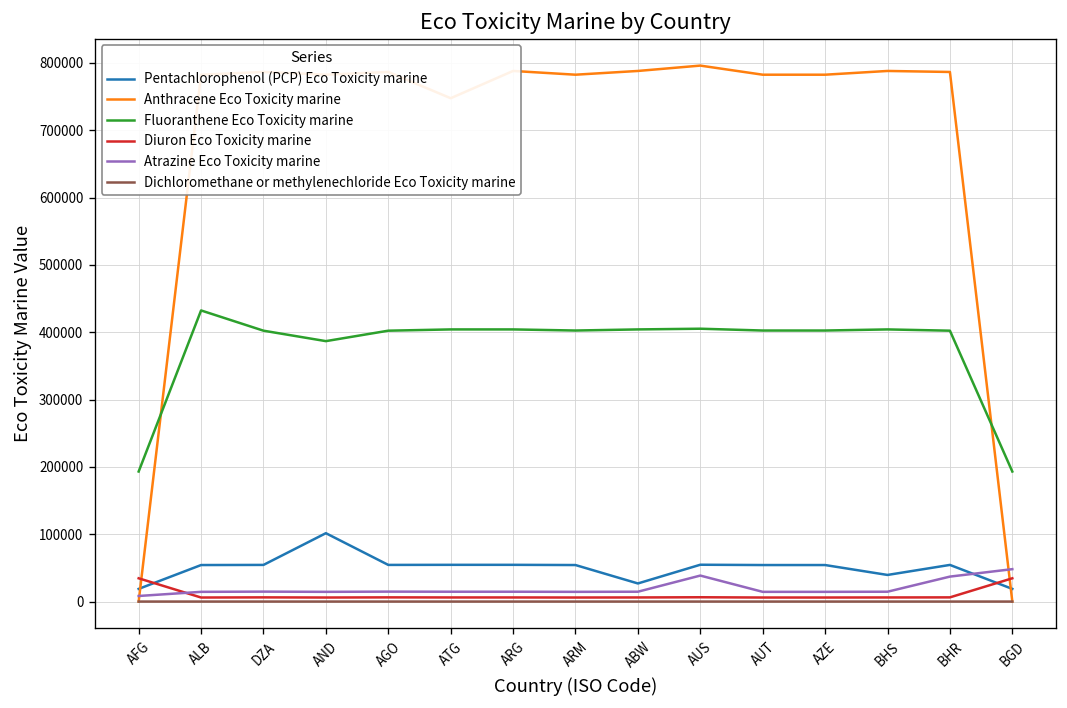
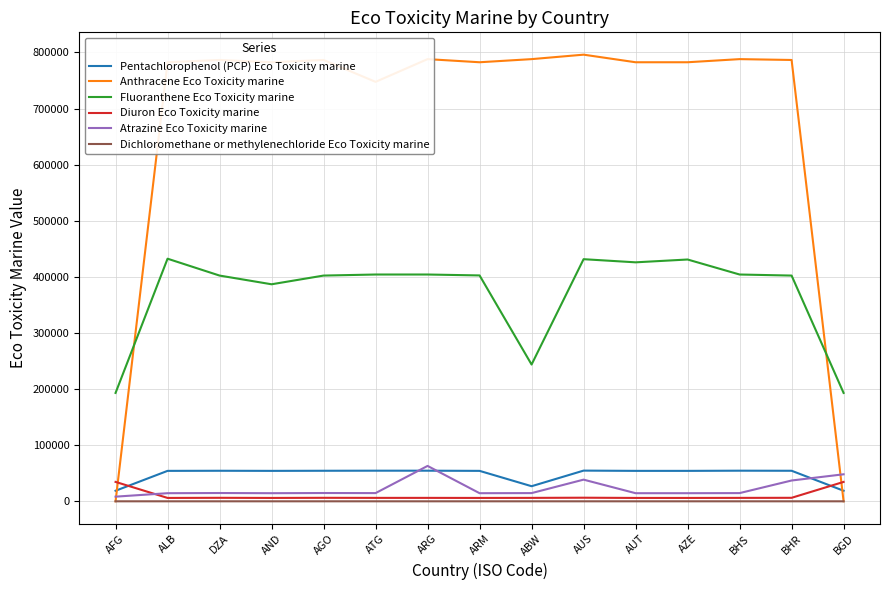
  {
    "Pentachlorophenol (PCP) Eco Toxicity marine": {
      "AFG": 20000,
      "ALB": 50000,
      "DZA": 50000,
-     "AND": 100000,
+     "AND": 50000,
      "AGO": 50000,
      "ATG": 50000,
      "ARG": 50000,
      "ARM": 50000,
      "ABW": 30000,
      "AUS": 50000,
      "AUT": 50000,
      "AZE": 50000,
-     "BHS": 40000,
+     "BHS": 50000,
      "BHR": 50000,
      "BGD": 20000
    },
    "Anthracene Eco Toxicity marine": {
      "ARM": 780000,
      "ABW": 790000,
      "AUS": 800000,
      "AUT": 780000,
      "AZE": 780000,
      "BHS": 790000,
      "BHR": 790000
    },
    "Fluoranthene Eco Toxicity marine": {
      "AFG": 190000,
      "ALB": 430000,
      "DZA": 400000,
      "AND": 390000,
      "AGO": 400000,
      "ATG": 400000,
      "ARG": 400000,
      "ARM": 400000,
-     "ABW": 400000,
-     "AUS": 410000,
-     "AUT": 400000,
-     "AZE": 400000,
+     "ABW": 240000,
+     "AUS": 430000,
+     "AUT": 430000,
+     "AZE": 430000,
      "BHS": 400000,
      "BHR": 400000,
      "BGD": 190000
    },
    "Diuron Eco Toxicity marine": {
      "AFG": 30000,
      "ALB": 10000,
      "DZA": 10000,
      "AND": 10000,
      "AGO": 10000,
      "ATG": 10000,
      "ARG": 10000,
      "ARM": 10000,
      "ABW": 10000,
      "AUS": 10000,
      "AUT": 10000,
      "AZE": 10000,
      "BHS": 10000,
      "BHR": 10000,
      "BGD": 30000
    },
    "Atrazine Eco Toxicity marine": {
      "AFG": 10000,
      "ALB": 10000,
      "DZA": 10000,
      "AND": 10000,
      "AGO": 10000,
      "ATG": 10000,
-     "ARG": 10000,
+     "ARG": 60000,
      "ARM": 10000,
      "ABW": 10000,
      "AUS": 40000,
      "AUT": 10000,
      "AZE": 10000,
      "BHS": 10000,
      "BHR": 40000,
      "BGD": 50000
    },
    "Dichloromethane or methylenechloride Eco Toxicity marine": {
      "ALB": 0,
      "DZA": 0,
      "AND": 0,
      "AGO": 0,
      "ATG": 0,
      "ARG": 0,
      "ARM": 0,
      "ABW": 0,
      "AUS": 0,
      "AUT": 0,
      "AZE": 0,
      "BHS": 0,
      "BHR": 0
    }
  }
